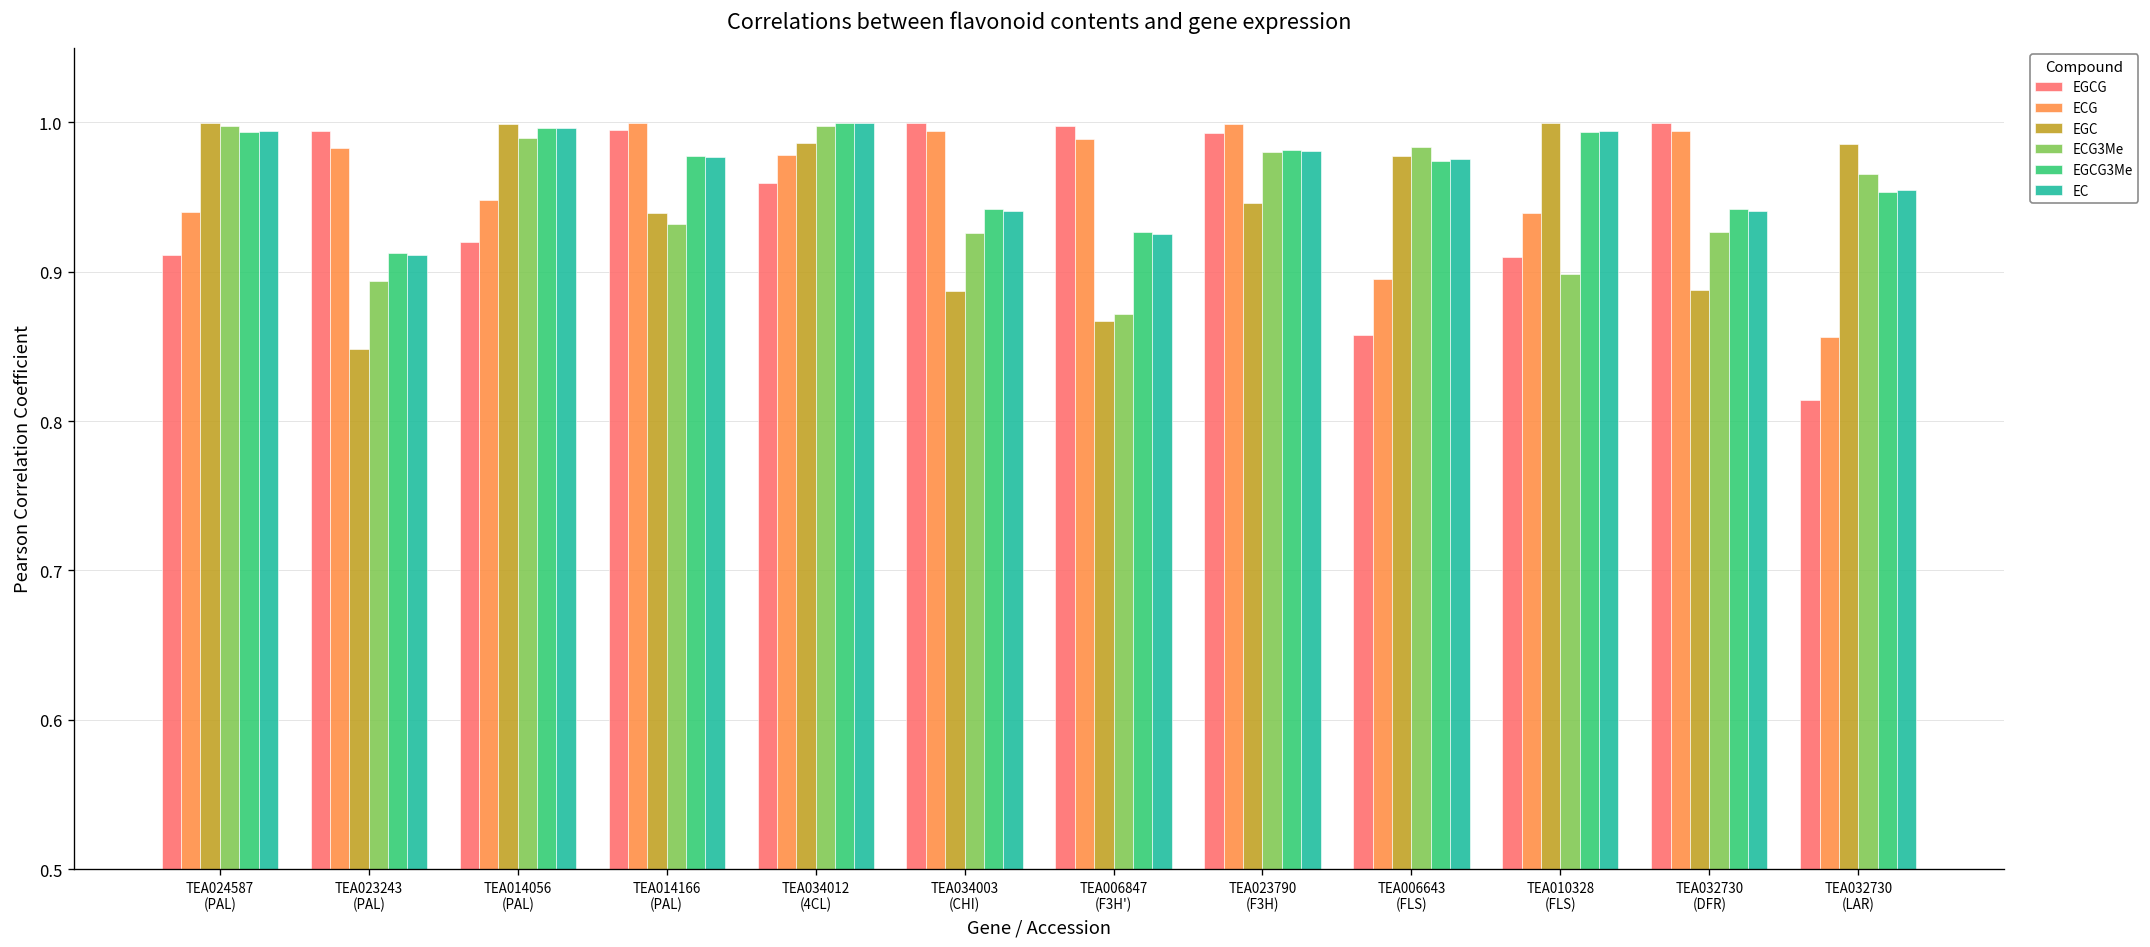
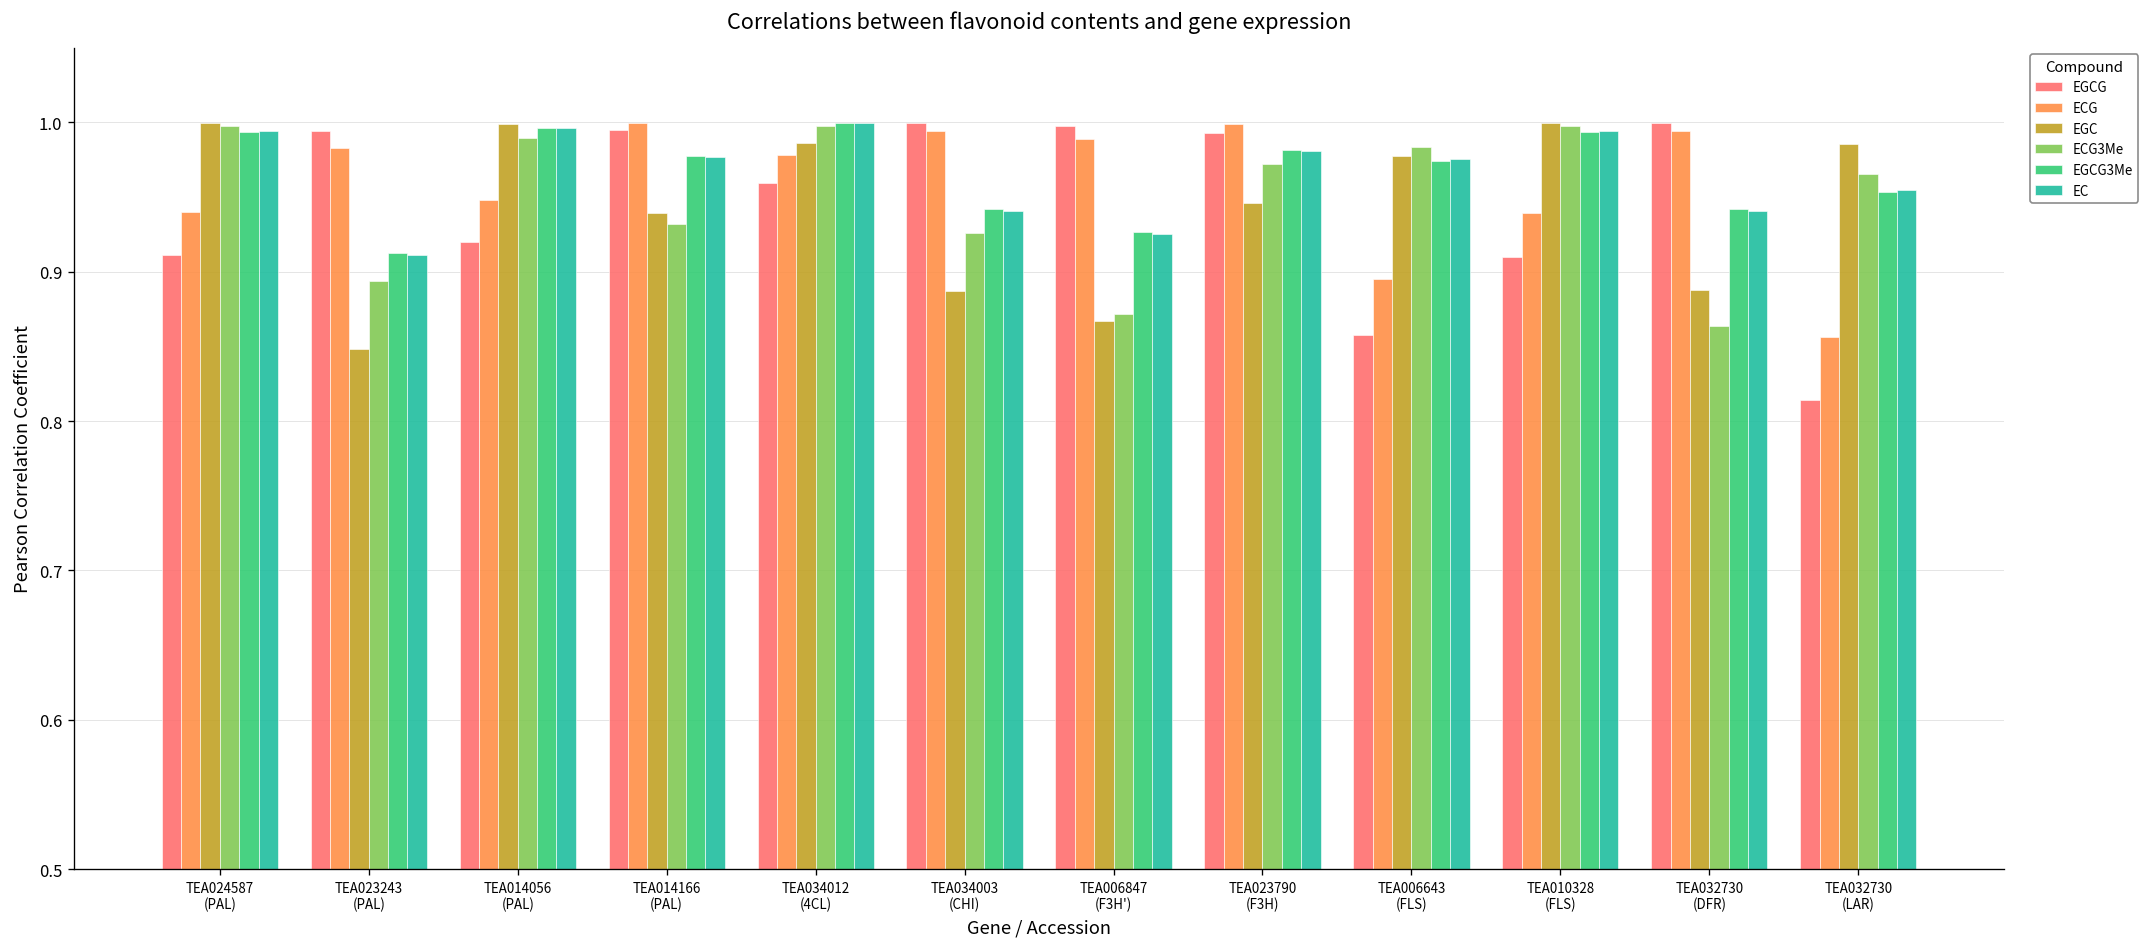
  {
    "EGC": {
      "TEA024587 (PAL)": 1.000,
      "TEA023243 (PAL)": 0.848,
      "TEA014056 (PAL)": 0.999,
      "TEA014166 (PAL)": 0.940,
      "TEA034012 (4CL)": 0.986,
      "TEA034003 (CHI)": 0.887,
      "TEA006847 (F3H')": 0.867,
      "TEA023790 (F3H)": 0.946,
      "TEA006643 (FLS)": 0.977,
      "TEA010328 (FLS)": 1.000,
      "TEA032730 (DFR)": 0.888,
      "TEA032730 (LAR)": 0.986
    },
    "ECG3Me": {
      "TEA024587 (PAL)": 0.998,
      "TEA023243 (PAL)": 0.894,
      "TEA014056 (PAL)": 0.990,
      "TEA014166 (PAL)": 0.932,
      "TEA034012 (4CL)": 0.997,
      "TEA034003 (CHI)": 0.926,
      "TEA006847 (F3H')": 0.872,
-     "TEA023790 (F3H)": 0.980,
+     "TEA023790 (F3H)": 0.972,
      "TEA006643 (FLS)": 0.983,
-     "TEA010328 (FLS)": 0.898,
-     "TEA032730 (DFR)": 0.927,
+     "TEA010328 (FLS)": 0.998,
+     "TEA032730 (DFR)": 0.864,
      "TEA032730 (LAR)": 0.965
    }
  }
